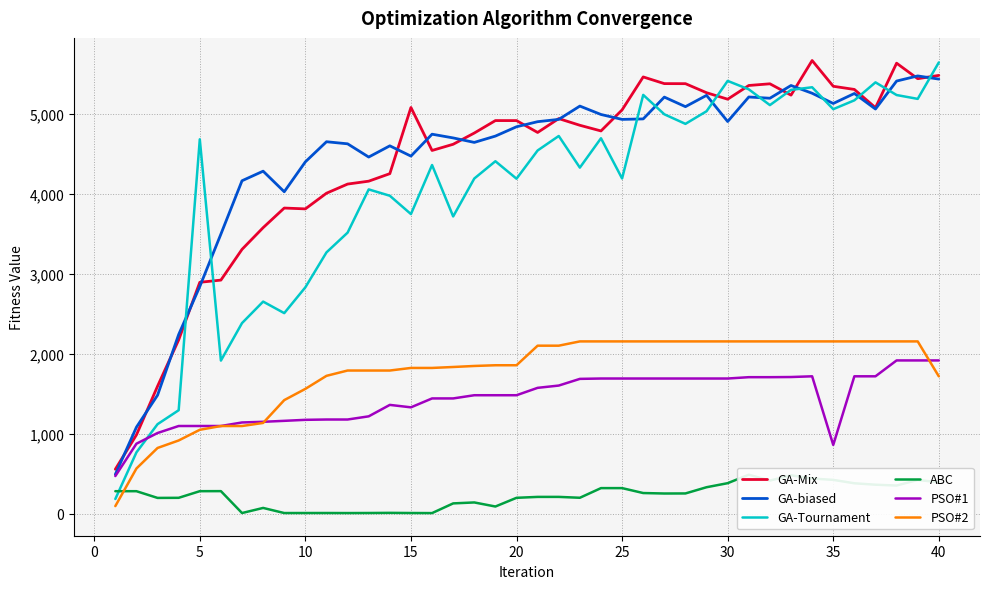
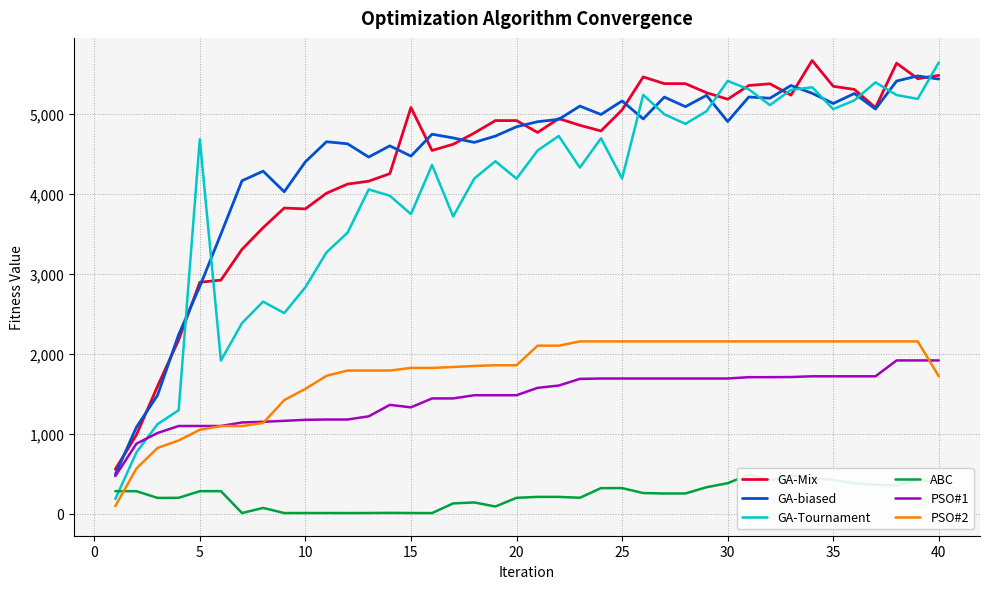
  {
    "GA-Mix": {
      "5": "2,900",
      "10": "3,800",
      "15": "5,100",
      "20": "4,900",
      "25": "5,000",
      "30": "5,200",
      "35": "5,300",
      "40": "5,500"
    },
    "GA-biased": {
      "5": "2,800",
      "10": "4,400",
      "15": "4,500",
      "20": "4,800",
-     "25": "4,900",
+     "25": "5,200",
      "30": "4,900",
      "35": "5,100",
      "40": "5,400"
    },
    "GA-Tournament": {
      "5": "4,700",
      "10": "2,800",
      "15": "3,700",
      "20": "4,200",
      "25": "4,200",
      "30": "5,400",
      "35": "5,100",
      "40": "5,600"
    },
    "ABC": {
      "5": "300",
      "10": "0",
      "15": "0",
      "20": "200",
      "25": "300",
      "30": "400"
    },
    "PSO#1": {
      "5": "1,100",
      "10": "1,200",
      "15": "1,300",
      "20": "1,500",
      "25": "1,700",
      "30": "1,700",
-     "35": "900",
+     "35": "1,700",
      "40": "1,900"
    },
    "PSO#2": {
      "5": "1,100",
      "10": "1,600",
      "15": "1,800",
      "20": "1,900",
      "25": "2,200",
      "30": "2,200",
      "35": "2,200",
      "40": "1,700"
    }
  }
